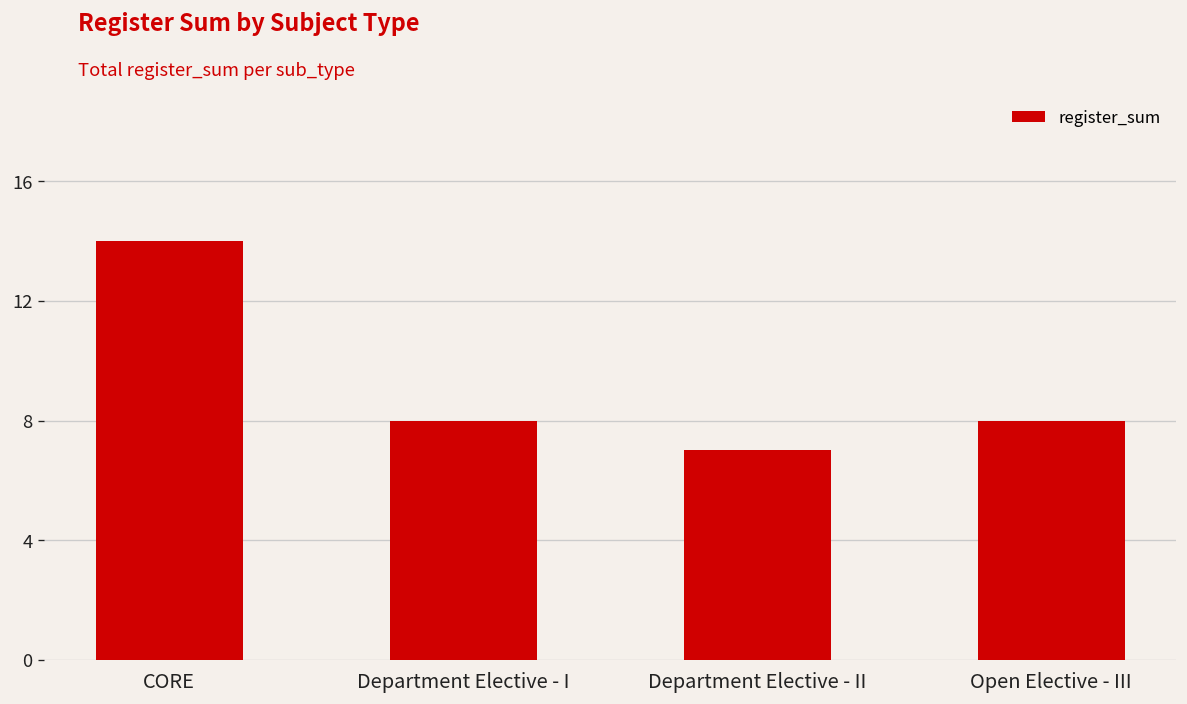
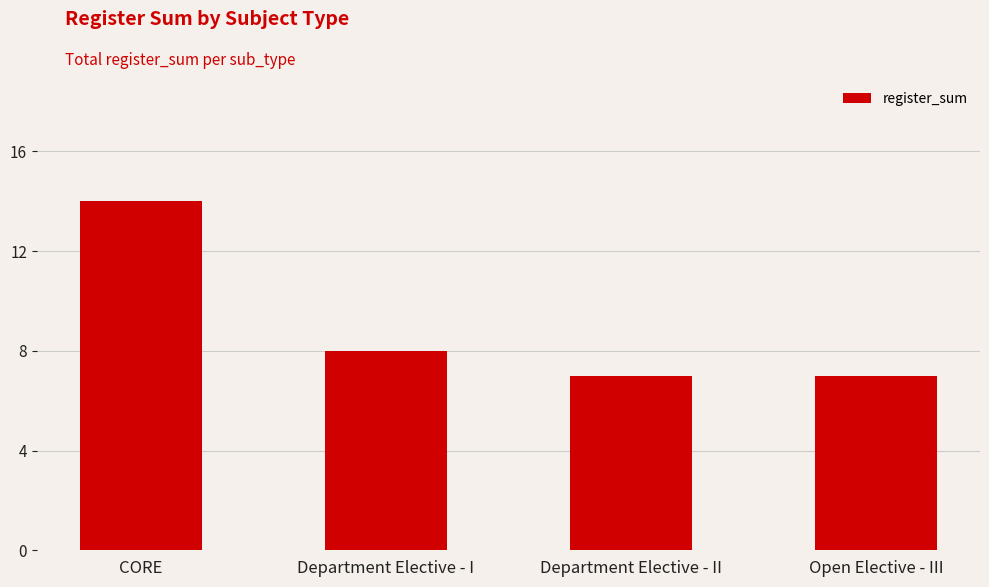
  {
    "CORE": 14,
    "Department Elective - I": 8,
    "Department Elective - II": 7,
-   "Open Elective - III": 8
+   "Open Elective - III": 7
  }
